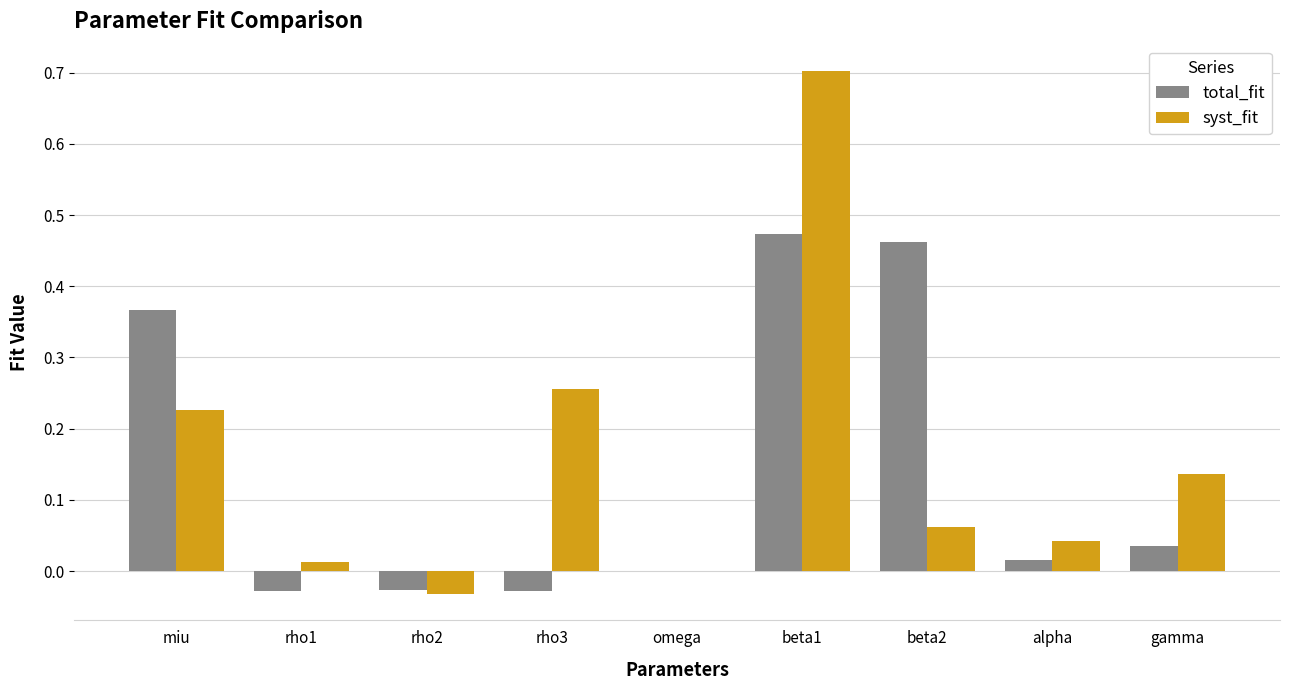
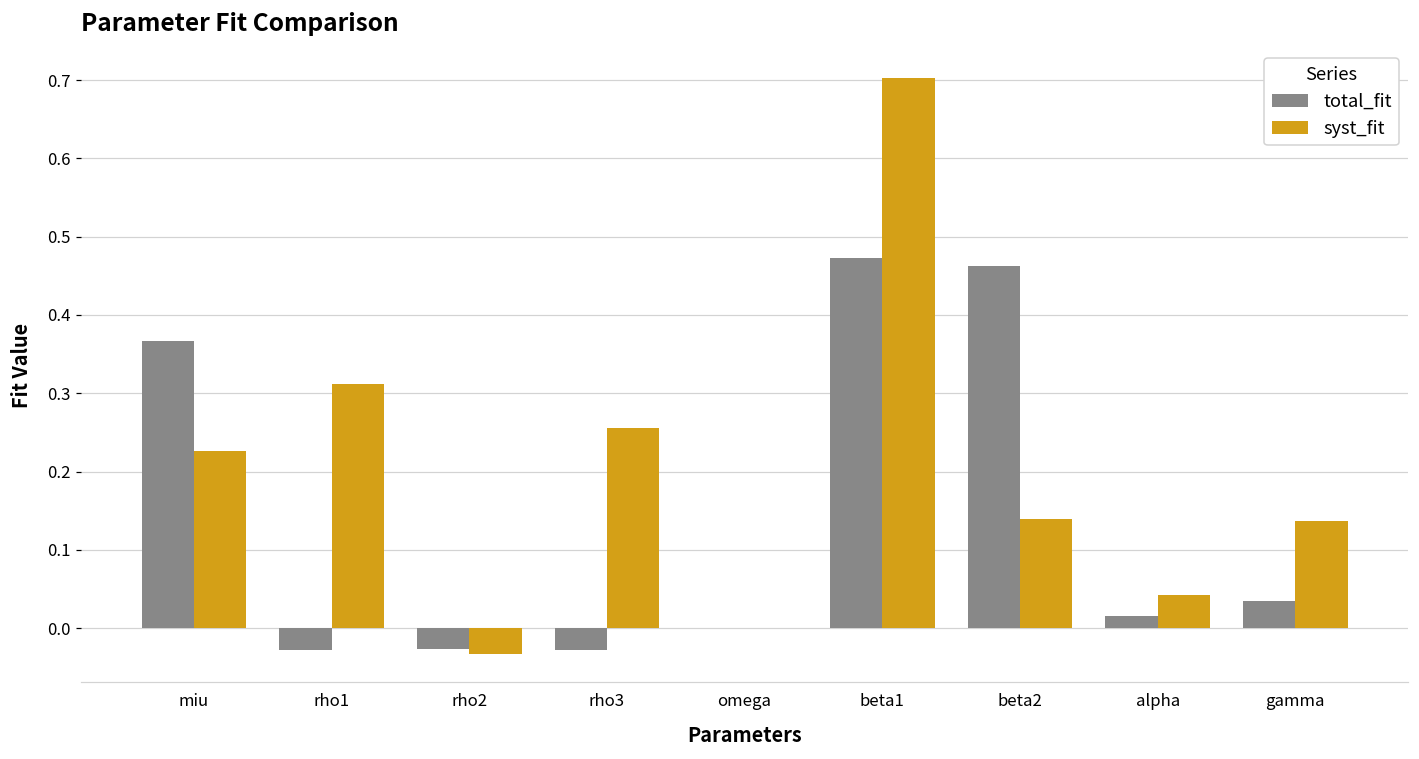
  {
    "total_fit": {
      "miu": 0.37,
      "rho1": -0.03,
      "rho2": -0.03,
      "rho3": -0.03,
      "beta1": 0.47,
      "beta2": 0.46,
      "alpha": 0.02,
      "gamma": 0.04
    },
    "syst_fit": {
      "miu": 0.23,
-     "rho1": 0.01,
+     "rho1": 0.31,
      "rho2": -0.03,
      "rho3": 0.26,
      "beta1": 0.70,
-     "beta2": 0.06,
+     "beta2": 0.14,
      "alpha": 0.04,
      "gamma": 0.14
    }
  }
